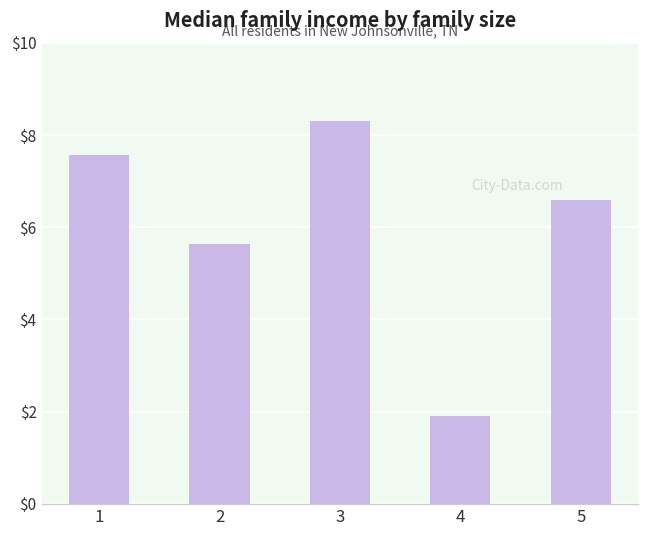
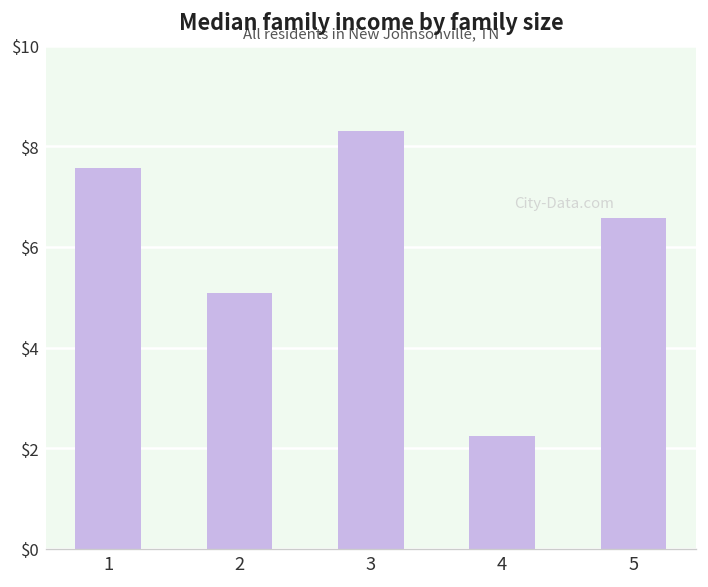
  {
    "1": "$7.6",
-   "2": "$5.6",
+   "2": "$5.1",
    "3": "$8.3",
-   "4": "$1.9",
+   "4": "$2.2",
    "5": "$6.6"
  }
